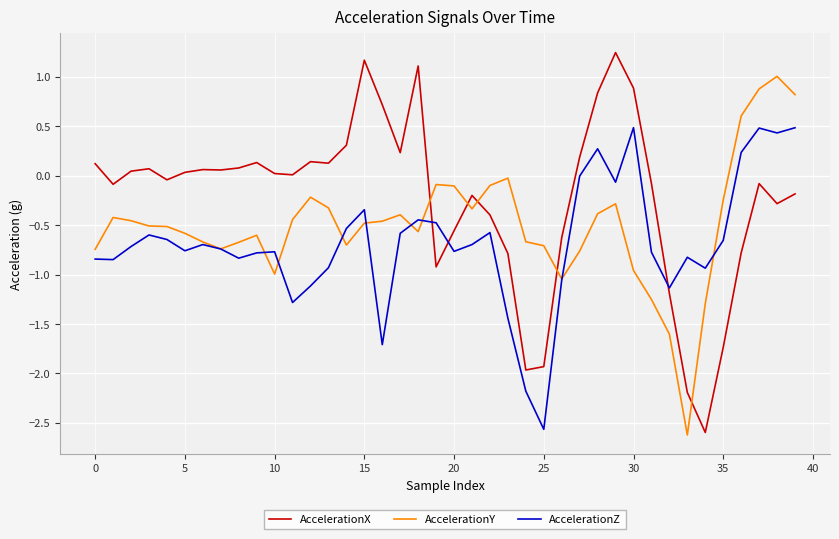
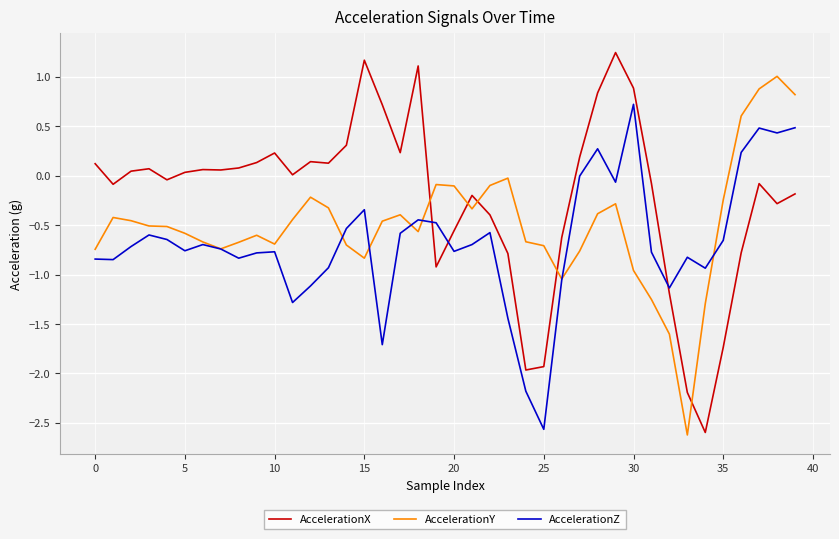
  {
    "AccelerationX": {
      "0": 0.1,
      "5": 0.0,
-     "10": 0.0,
+     "10": 0.2,
      "15": 1.2,
      "20": -0.6,
      "25": -1.9,
      "30": 0.9,
      "35": -1.7
    },
    "AccelerationY": {
      "0": -0.7,
      "5": -0.6,
-     "10": -1.0,
-     "15": -0.5,
+     "10": -0.7,
+     "15": -0.8,
      "20": -0.1,
      "25": -0.7,
      "30": -1.0,
      "35": -0.2
    },
    "AccelerationZ": {
      "0": -0.8,
      "5": -0.8,
      "10": -0.8,
      "15": -0.3,
      "20": -0.8,
      "25": -2.6,
-     "30": 0.5,
+     "30": 0.7,
      "35": -0.7
    }
  }
